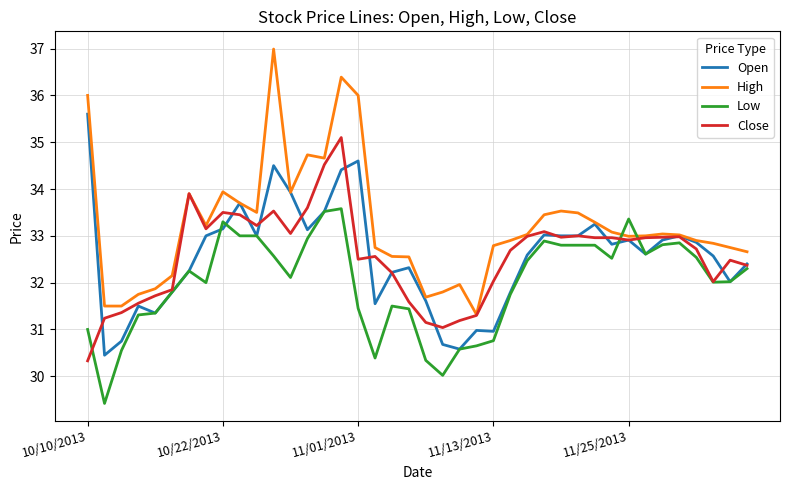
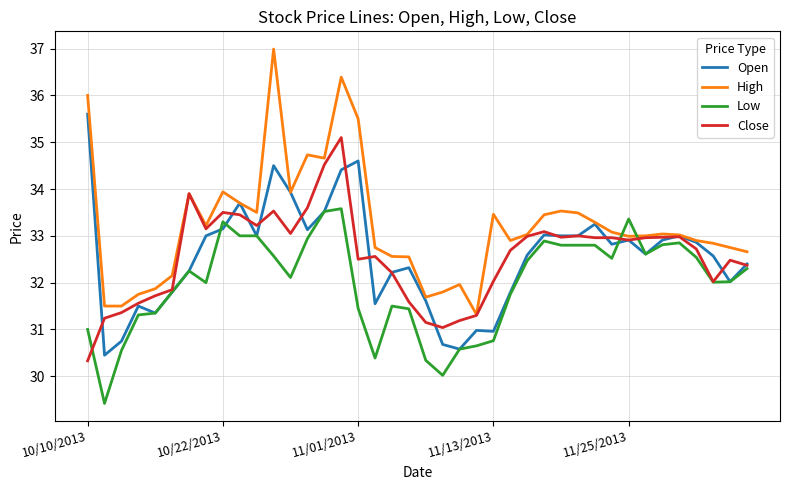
  {
    "Open": {
      "10/10/2013": 35.6,
      "10/22/2013": 33.2,
      "11/01/2013": 34.6,
      "11/13/2013": 31.0
    },
    "High": {
      "10/10/2013": 36.0,
      "10/22/2013": 33.9,
-     "11/01/2013": 36.0,
-     "11/13/2013": 32.8,
+     "11/01/2013": 35.5,
+     "11/13/2013": 33.5,
      "11/25/2013": 33.0
    },
    "Low": {
      "10/10/2013": 31.0,
      "10/22/2013": 33.3,
      "11/01/2013": 31.5,
      "11/13/2013": 30.8,
      "11/25/2013": 33.4
    },
    "Close": {
      "10/10/2013": 30.3,
      "10/22/2013": 33.5,
      "11/01/2013": 32.5,
      "11/13/2013": 32.0
    }
  }
